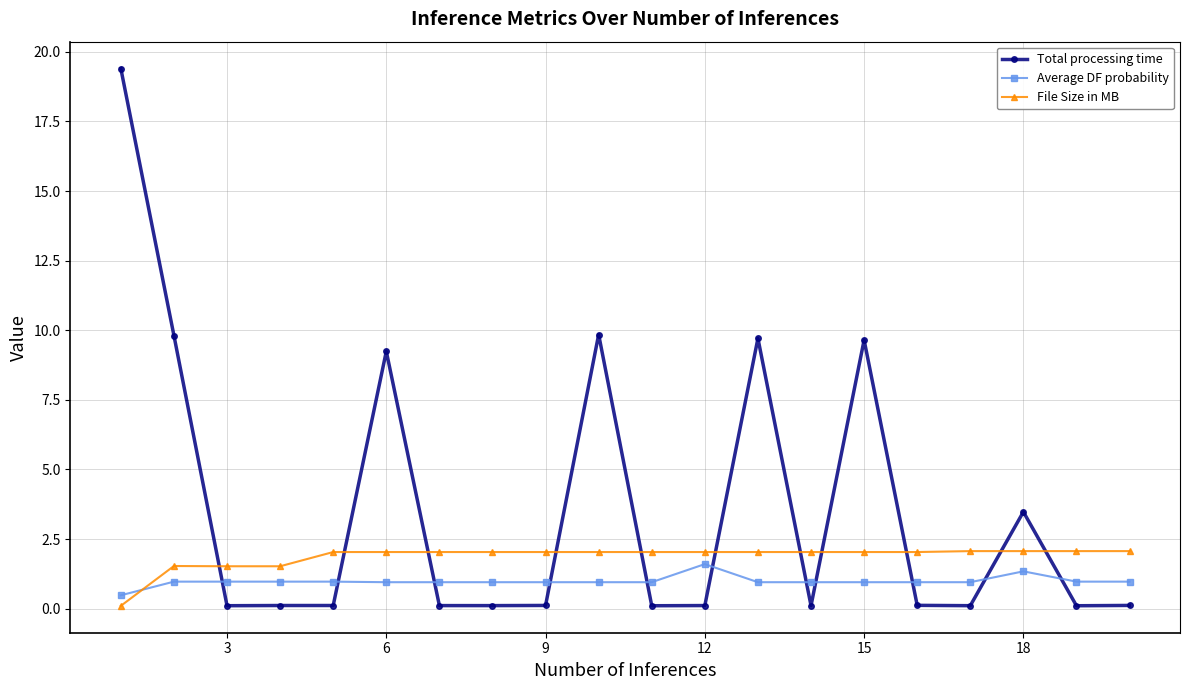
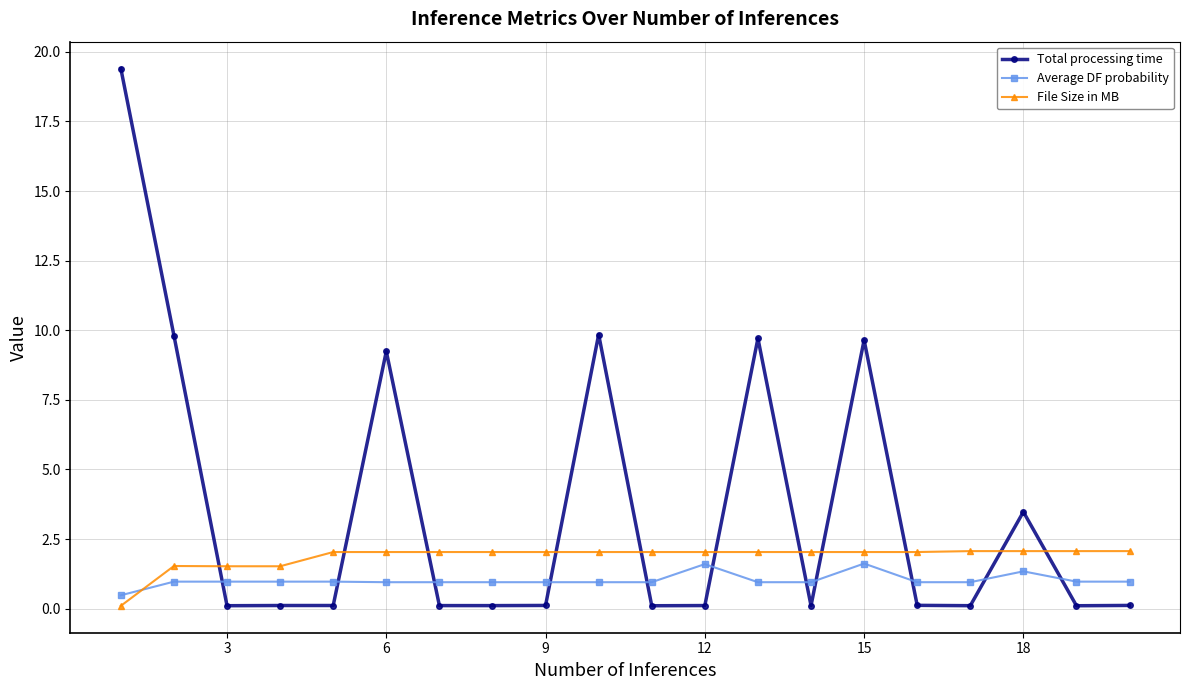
  {
    "Total processing time": {
      "3": 0.1,
      "6": 9.2,
      "9": 0.1,
      "12": 0.1,
      "15": 9.6,
      "18": 3.5
    },
    "Average DF probability": {
      "3": 1.0,
      "6": 1.0,
      "9": 1.0,
      "12": 1.6,
-     "15": 1.0,
+     "15": 1.6,
      "18": 1.3
    },
    "File Size in MB": {
      "3": 1.5,
      "6": 2.0,
      "9": 2.0,
      "12": 2.0,
      "15": 2.0,
      "18": 2.1
    }
  }
